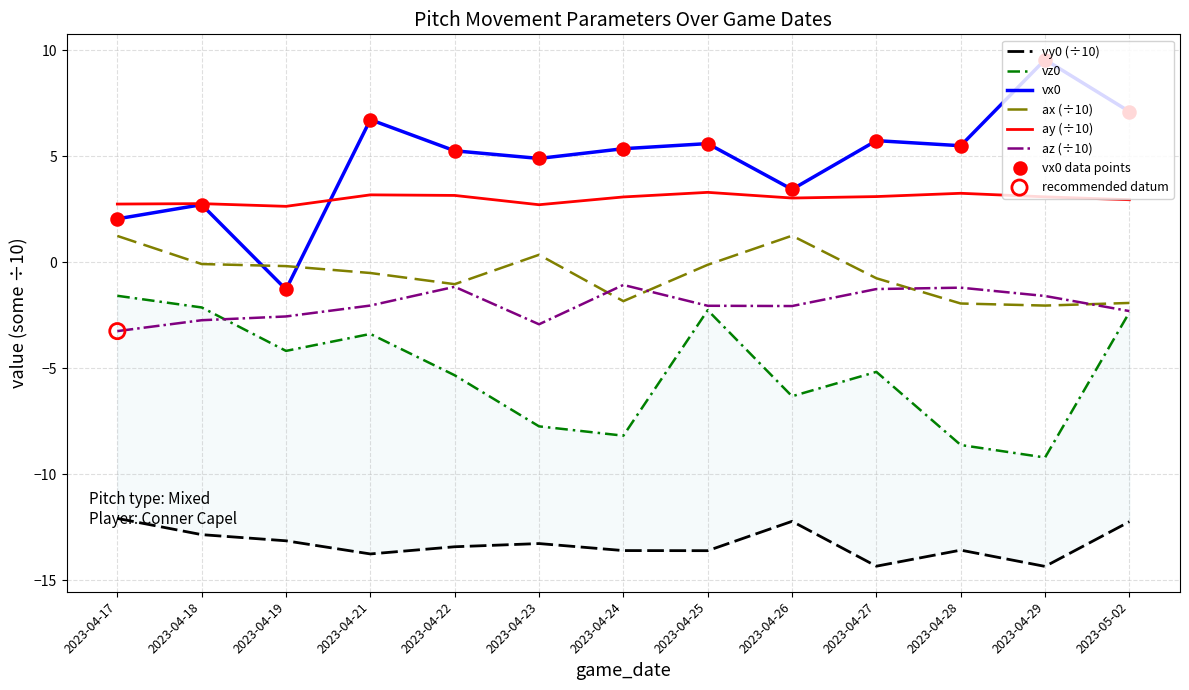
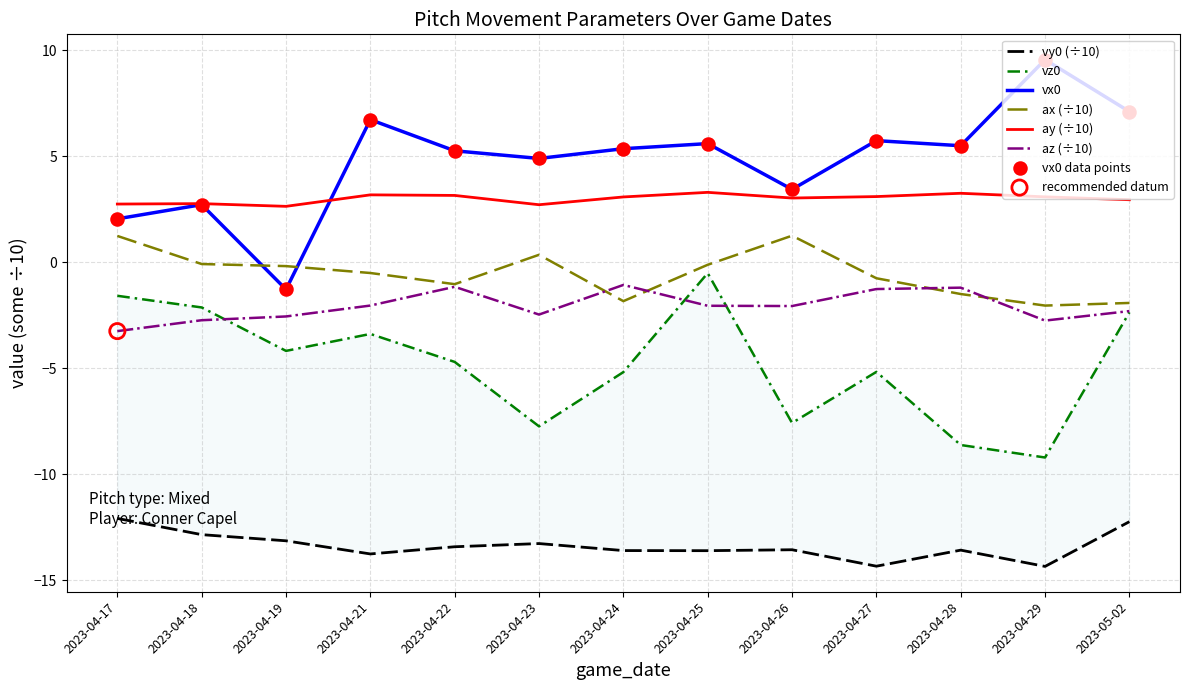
  {
    "vy0 (÷10)": {
      "2023-04-17": -12.1,
      "2023-04-18": -12.9,
      "2023-04-19": -13.2,
      "2023-04-21": -13.8,
      "2023-04-22": -13.4,
      "2023-04-23": -13.3,
      "2023-04-24": -13.6,
      "2023-04-25": -13.6,
-     "2023-04-26": -12.2,
+     "2023-04-26": -13.6,
      "2023-04-27": -14.3,
      "2023-04-28": -13.6,
      "2023-04-29": -14.4,
      "2023-05-02": -12.2
    },
    "vz0": {
      "2023-04-17": -1.6,
      "2023-04-18": -2.1,
      "2023-04-19": -4.2,
      "2023-04-21": -3.4,
-     "2023-04-22": -5.3,
+     "2023-04-22": -4.7,
      "2023-04-23": -7.8,
-     "2023-04-24": -8.2,
-     "2023-04-25": -2.3,
-     "2023-04-26": -6.3,
+     "2023-04-24": -5.2,
+     "2023-04-25": -0.5,
+     "2023-04-26": -7.6,
      "2023-04-27": -5.2,
      "2023-04-28": -8.6,
      "2023-04-29": -9.2
    },
    "ax (÷10)": {
      "2023-04-17": 1.2,
      "2023-04-18": -0.1,
      "2023-04-19": -0.2,
      "2023-04-21": -0.5,
      "2023-04-22": -1.0,
      "2023-04-23": 0.3,
      "2023-04-24": -1.8,
      "2023-04-25": -0.1,
      "2023-04-26": 1.2,
      "2023-04-27": -0.8,
-     "2023-04-28": -2.0,
+     "2023-04-28": -1.5,
      "2023-04-29": -2.1,
      "2023-05-02": -1.9
    },
    "az (÷10)": {
      "2023-04-18": -2.7,
      "2023-04-19": -2.6,
      "2023-04-21": -2.1,
      "2023-04-22": -1.2,
-     "2023-04-23": -2.9,
+     "2023-04-23": -2.5,
      "2023-04-24": -1.1,
      "2023-04-25": -2.1,
      "2023-04-26": -2.1,
      "2023-04-27": -1.3,
      "2023-04-28": -1.2,
-     "2023-04-29": -1.6
+     "2023-04-29": -2.8
    }
  }
